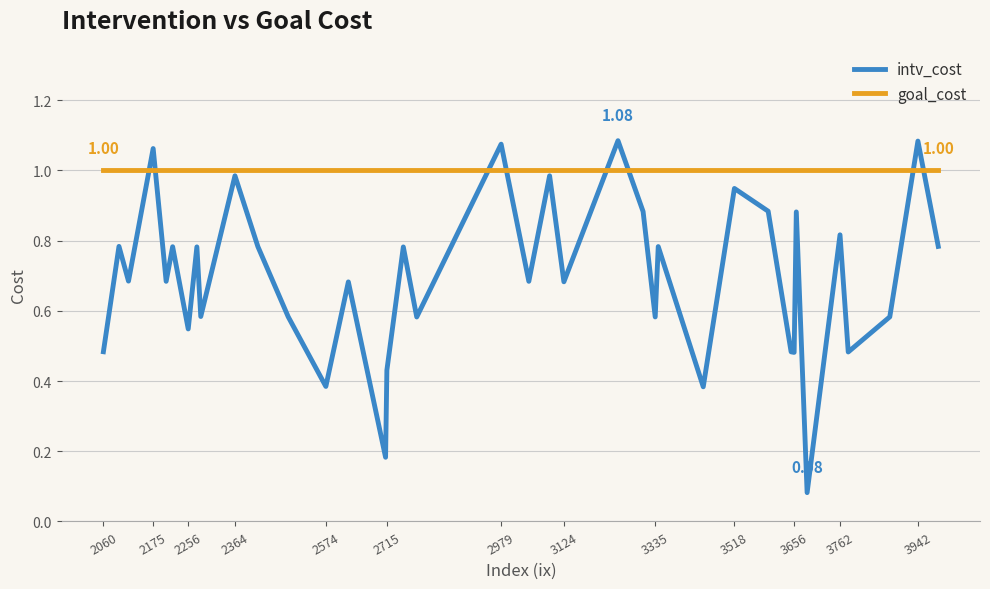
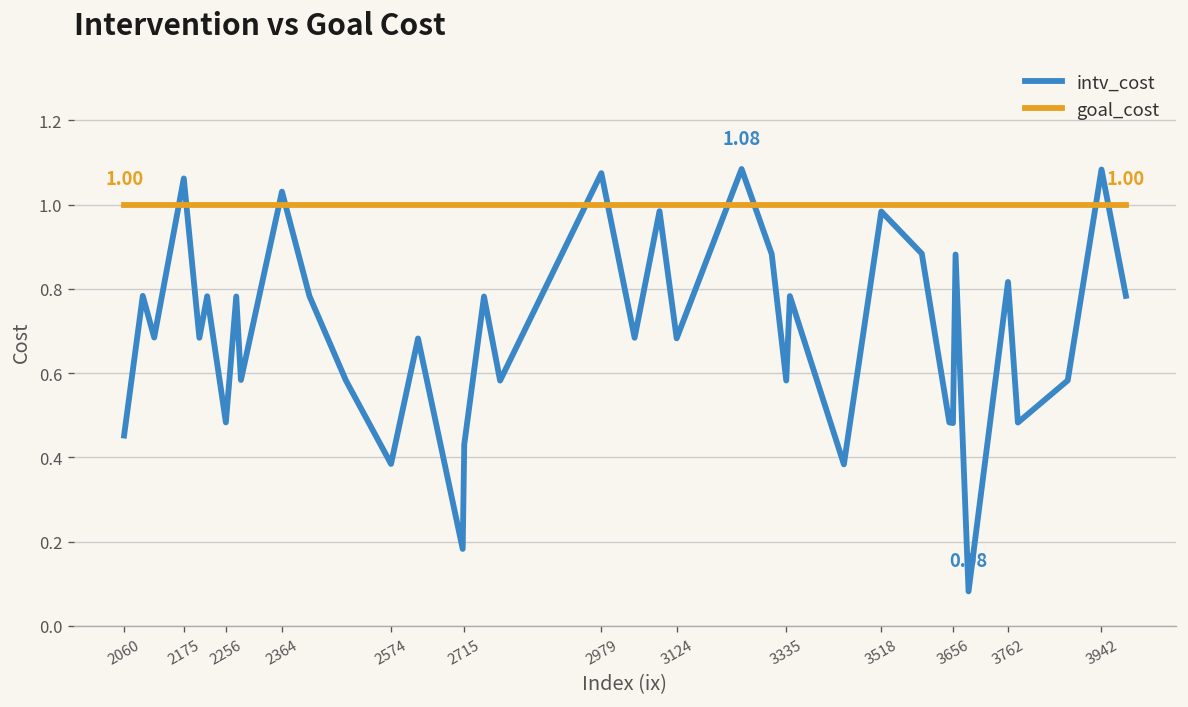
  {
    "intv_cost": {
-     "2060": 0.48,
+     "2060": 0.45,
      "2175": 1.06,
-     "2256": 0.55,
-     "2364": 0.98,
+     "2256": 0.48,
+     "2364": 1.03,
      "2574": 0.38,
      "2715": 0.43,
      "2979": 1.07,
      "3124": 0.68,
      "3335": 0.58,
-     "3518": 0.95,
+     "3518": 0.98,
      "3656": 0.48,
      "3762": 0.82
    },
    "goal_cost": {
      "2060": 1.00
    }
  }
